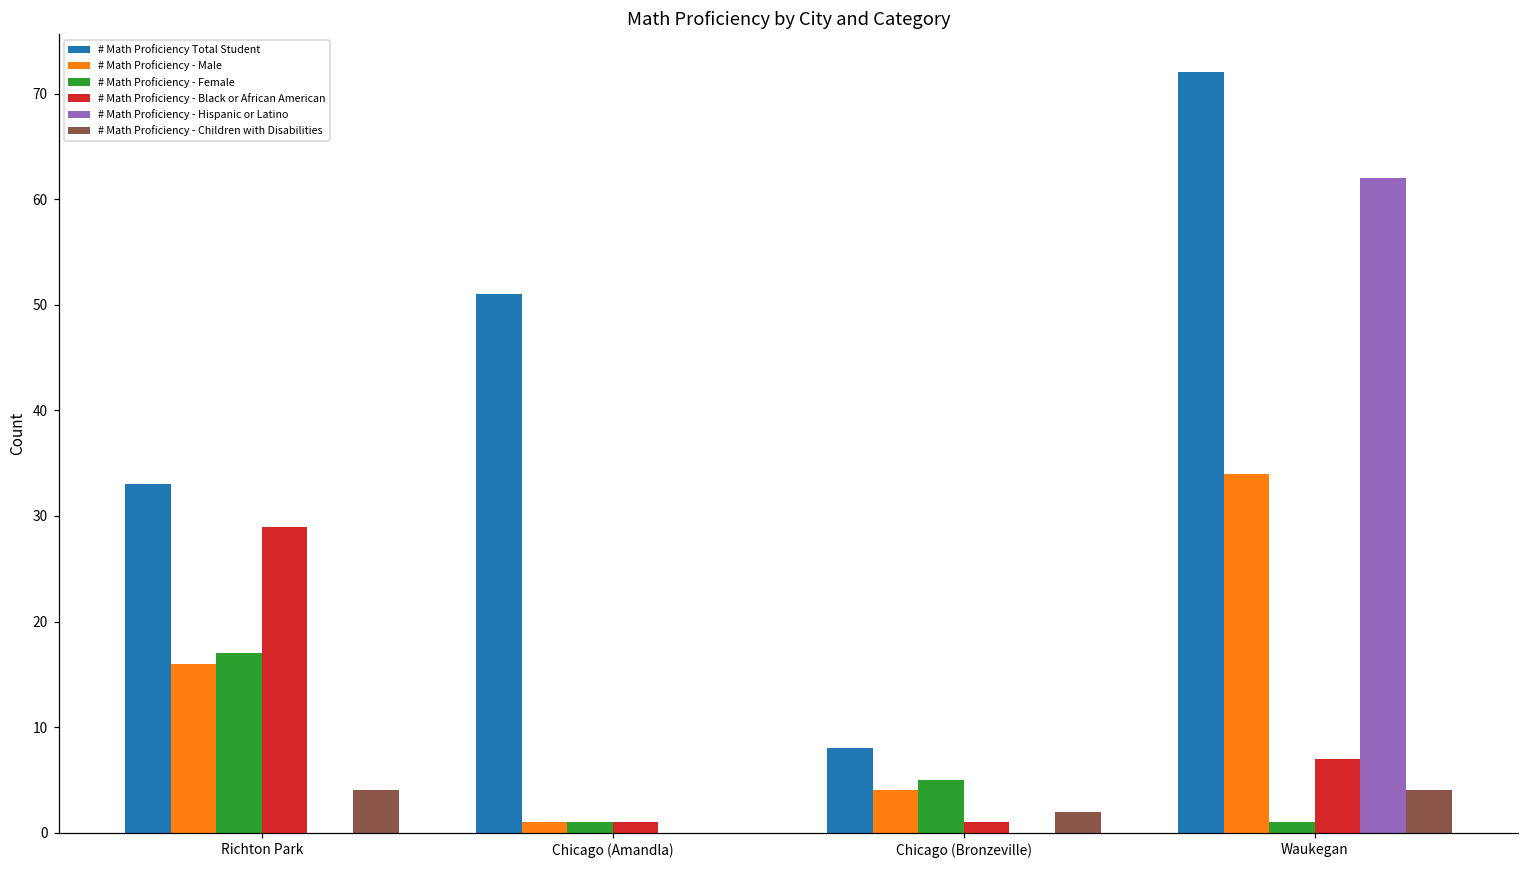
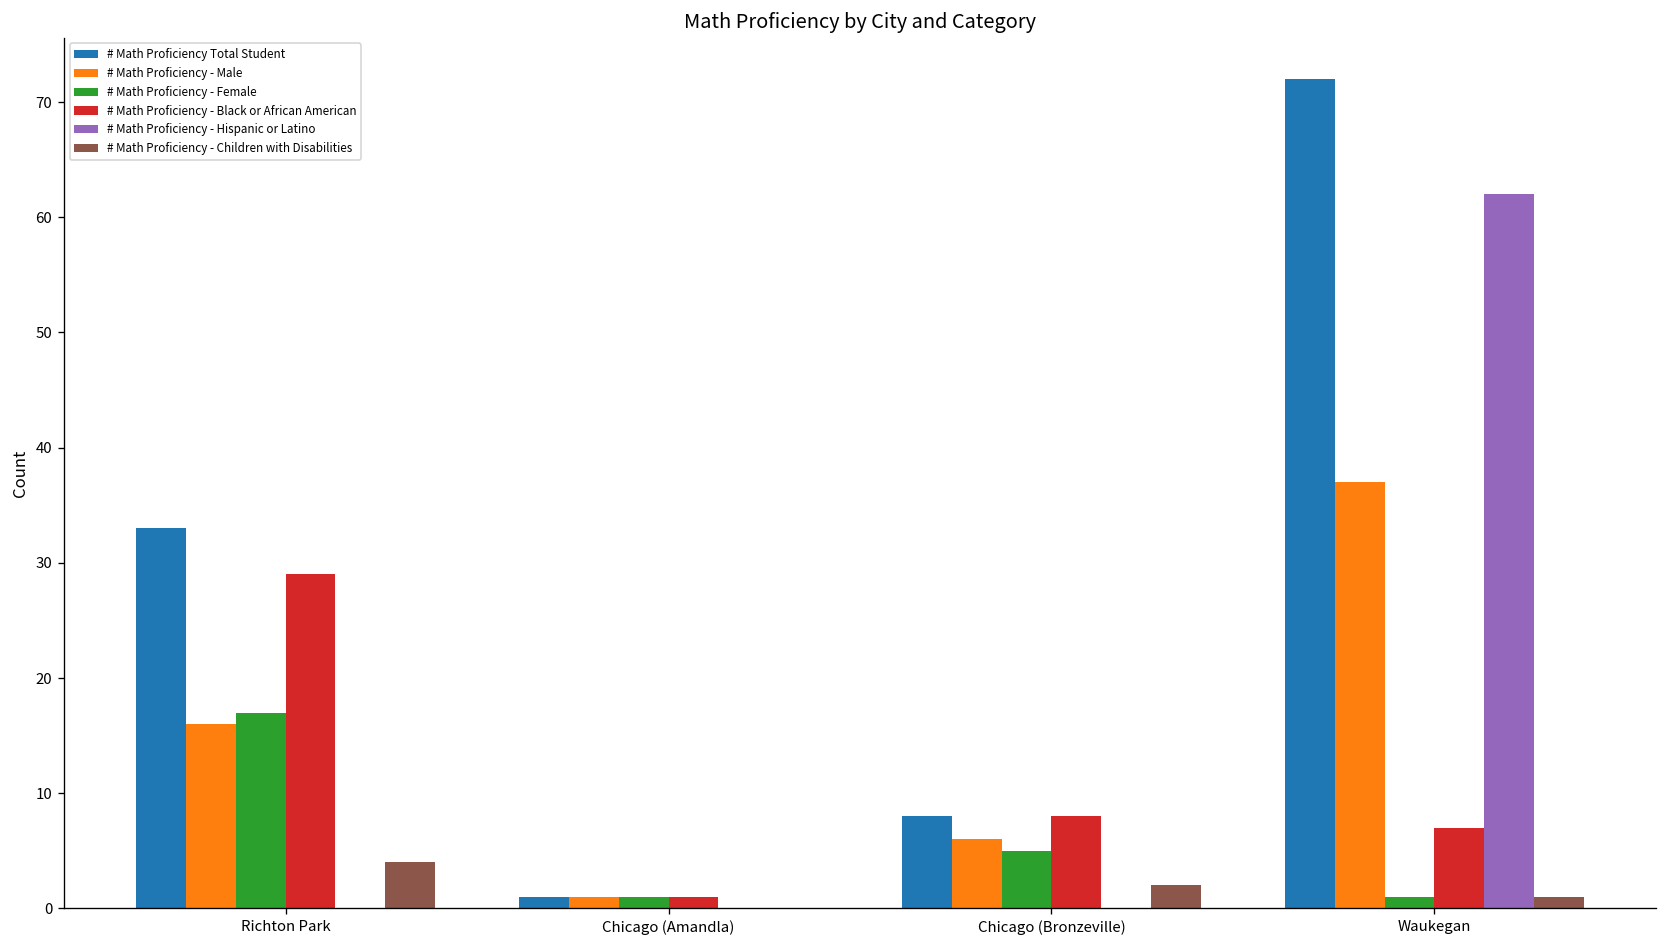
  {
    "# Math Proficiency Total Student": {
      "Richton Park": 33,
-     "Chicago (Amandla)": 51,
+     "Chicago (Amandla)": 1,
      "Chicago (Bronzeville)": 8,
      "Waukegan": 72
    },
    "# Math Proficiency - Male": {
      "Richton Park": 16,
      "Chicago (Amandla)": 1,
-     "Chicago (Bronzeville)": 4,
-     "Waukegan": 34
+     "Chicago (Bronzeville)": 6,
+     "Waukegan": 37
    },
    "# Math Proficiency - Female": {
      "Richton Park": 17,
      "Chicago (Amandla)": 1,
      "Chicago (Bronzeville)": 5,
      "Waukegan": 1
    },
    "# Math Proficiency - Black or African American": {
      "Richton Park": 29,
      "Chicago (Amandla)": 1,
-     "Chicago (Bronzeville)": 1,
+     "Chicago (Bronzeville)": 8,
      "Waukegan": 7
    },
    "# Math Proficiency - Hispanic or Latino": {
      "Richton Park": 0,
      "Chicago (Amandla)": 0,
      "Chicago (Bronzeville)": 0,
      "Waukegan": 62
    },
    "# Math Proficiency - Children with Disabilities": {
      "Richton Park": 4,
      "Chicago (Amandla)": 0,
      "Chicago (Bronzeville)": 2,
-     "Waukegan": 4
+     "Waukegan": 1
    }
  }
